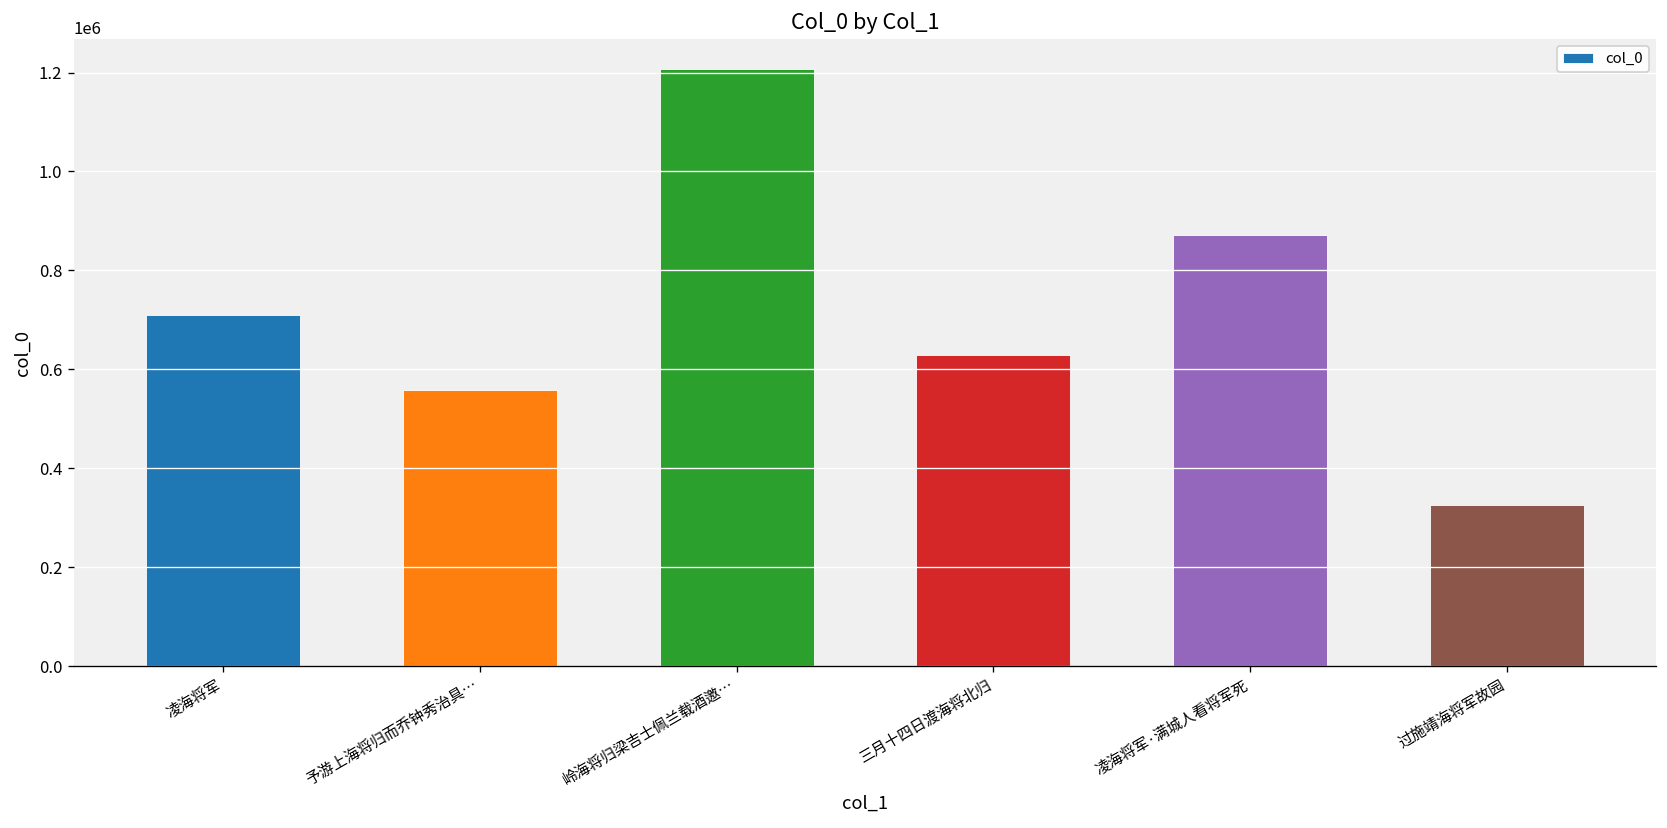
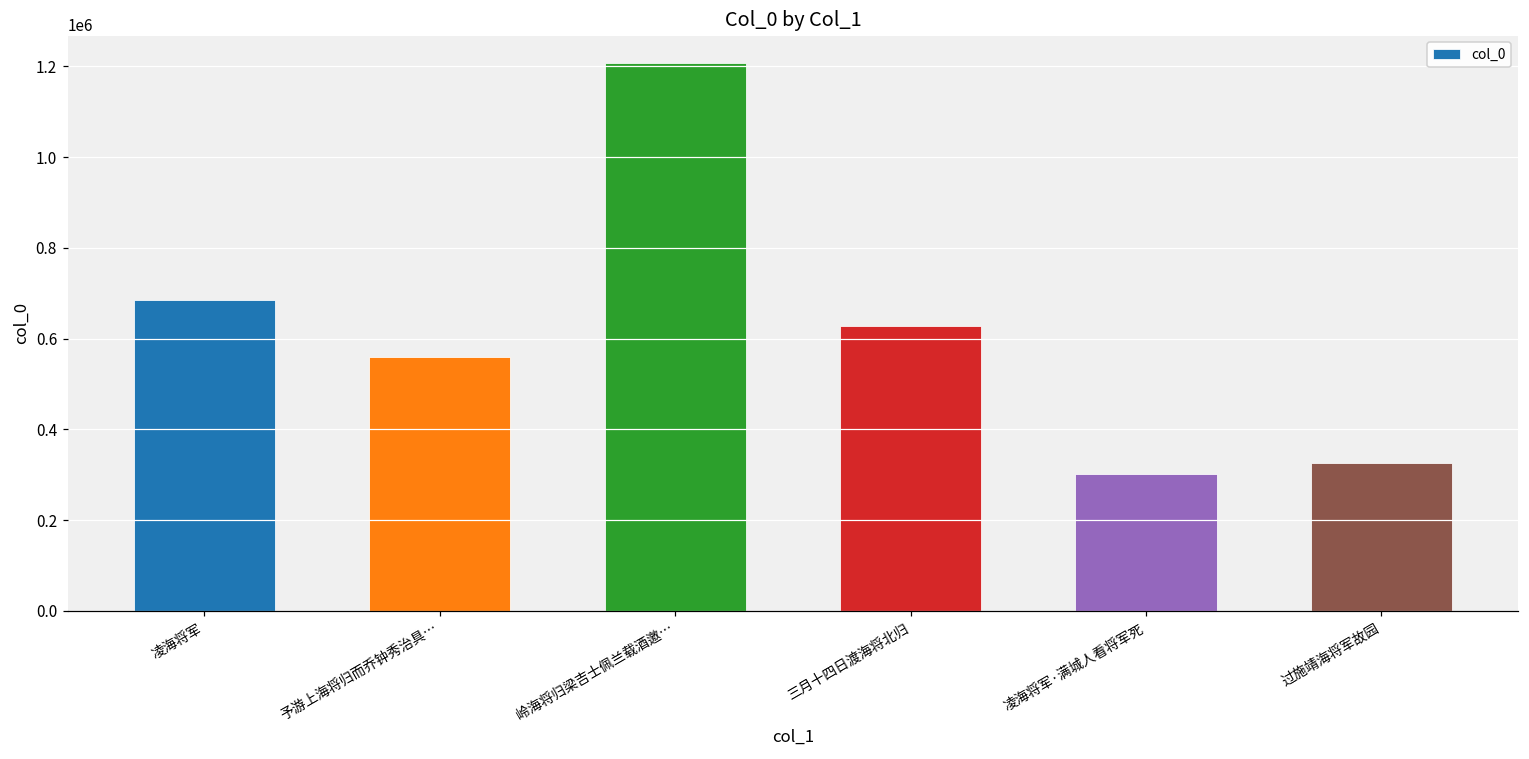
  {
-   "凌海将军": 710000,
+   "凌海将军": 690000,
    "予游上海将归而乔钟秀治具…": 560000,
    "岭海将归梁吉士佩兰载酒邀…": 1210000,
    "三月十四日渡海将北归": 630000,
-   "凌海将军·满城人看将军死": 870000,
+   "凌海将军·满城人看将军死": 300000,
    "过施靖海将军故园": 330000
  }
